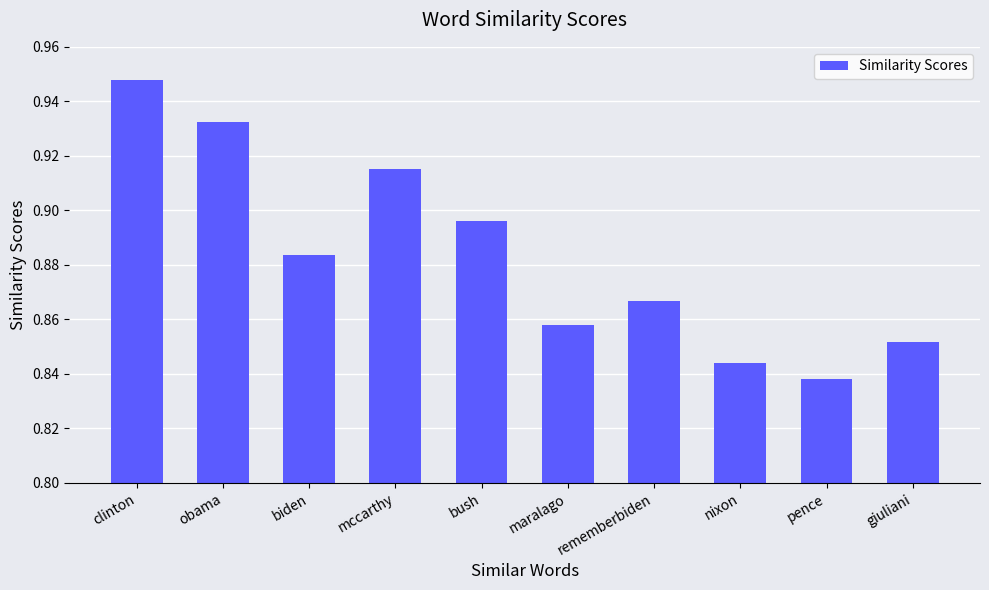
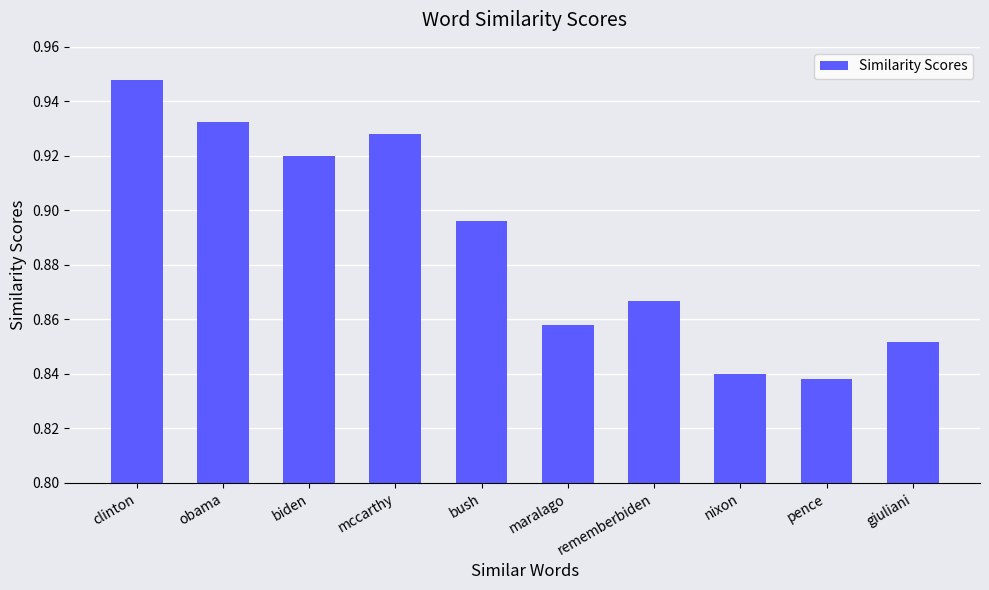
  {
    "clinton": 0.948,
    "obama": 0.932,
-   "biden": 0.884,
-   "mccarthy": 0.915,
+   "biden": 0.920,
+   "mccarthy": 0.928,
    "bush": 0.896,
    "maralago": 0.858,
    "rememberbiden": 0.867,
-   "nixon": 0.844,
+   "nixon": 0.840,
    "pence": 0.838,
    "giuliani": 0.852
  }
